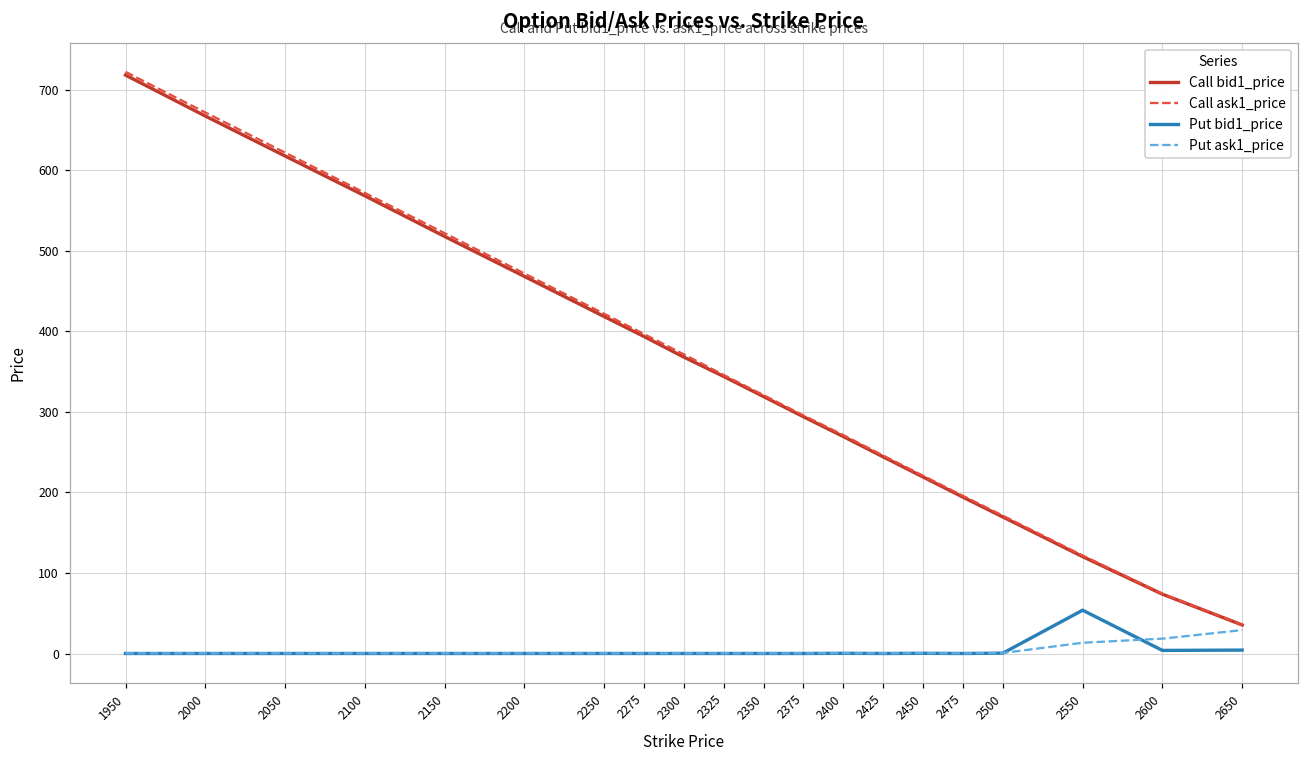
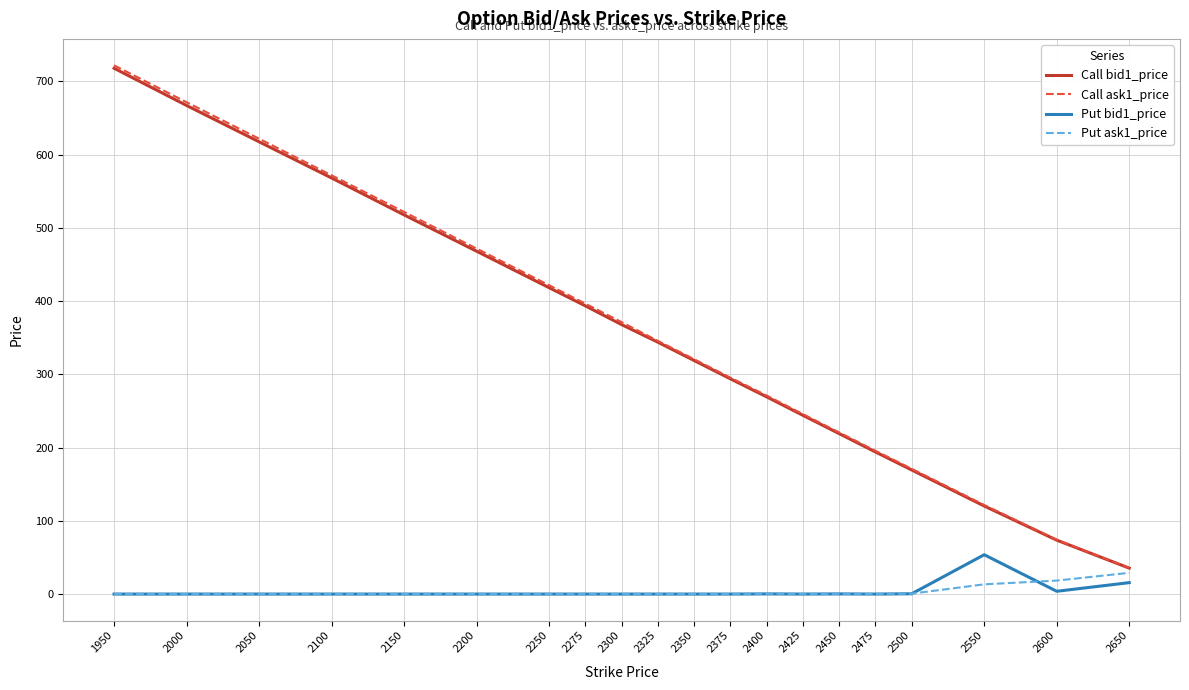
  {
    "Put bid1_price": {
      "2550": 50,
      "2600": 0,
-     "2650": 0
+     "2650": 20
    },
    "Put ask1_price": {
      "2550": 10,
      "2600": 20,
      "2650": 30
    }
  }
